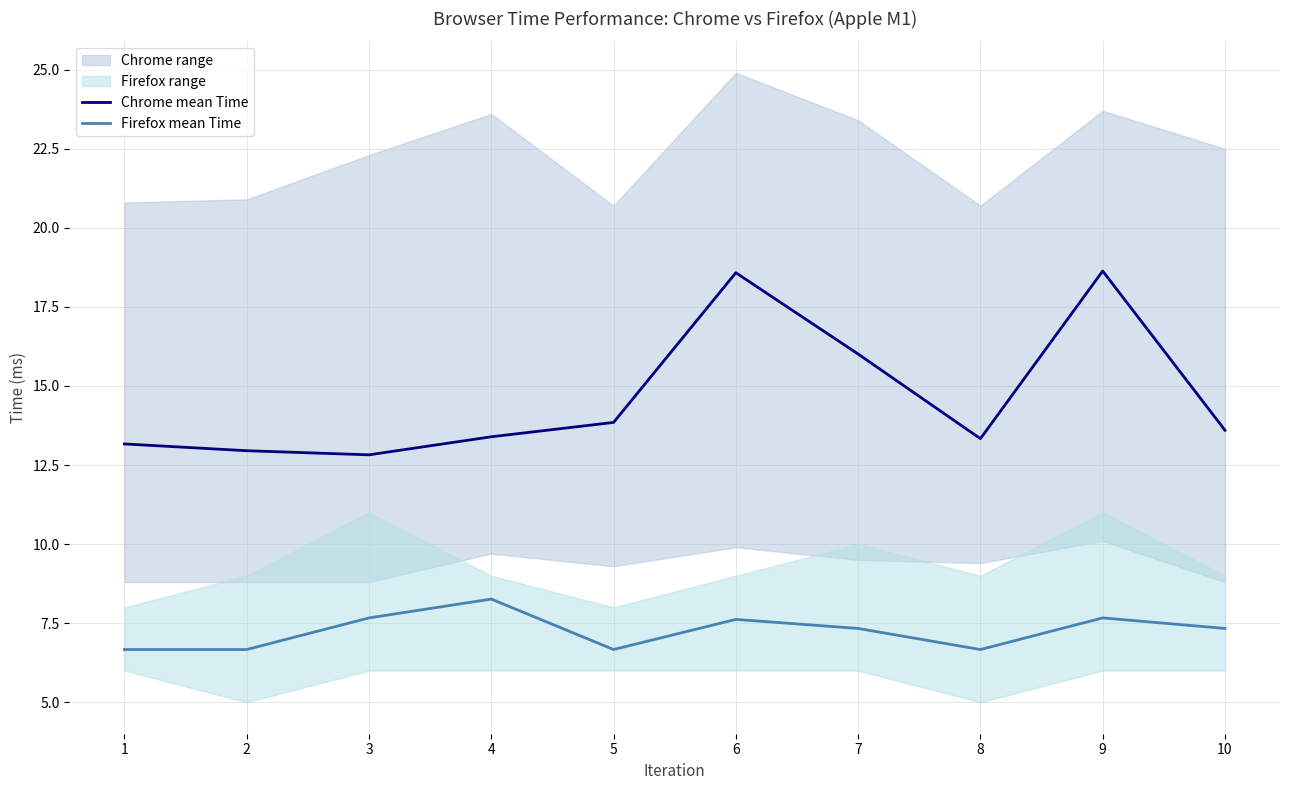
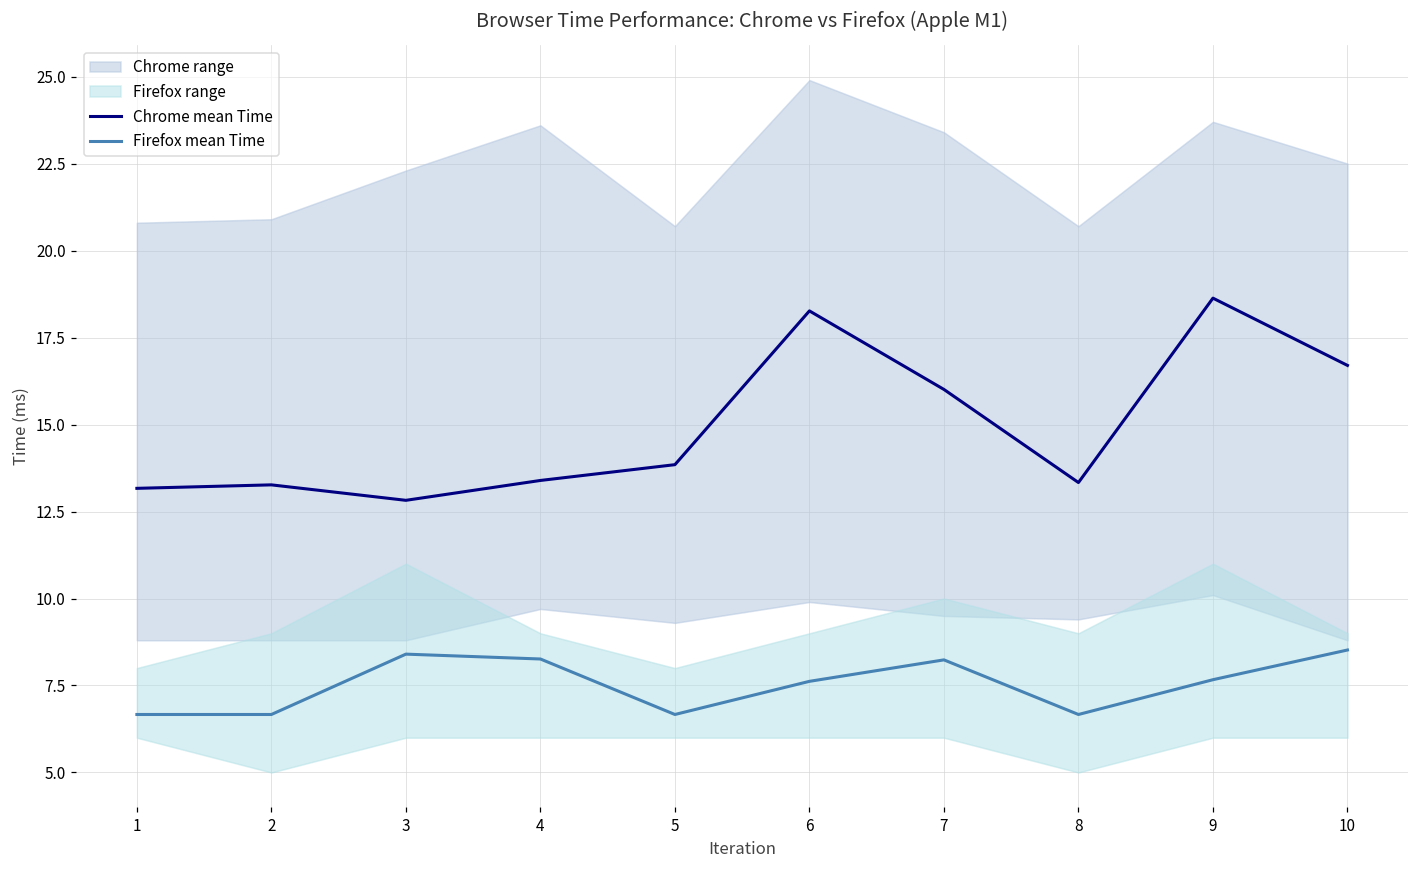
  {
    "Chrome mean Time": {
      "1": 13.2,
-     "2": 13.0,
+     "2": 13.3,
      "3": 12.8,
      "4": 13.4,
      "5": 13.8,
-     "6": 18.6,
+     "6": 18.3,
      "7": 16.0,
      "8": 13.3,
      "9": 18.6,
-     "10": 13.6
+     "10": 16.7
    },
    "Firefox mean Time": {
      "1": 6.7,
      "2": 6.7,
-     "3": 7.7,
+     "3": 8.4,
      "4": 8.3,
      "5": 6.7,
      "6": 7.6,
-     "7": 7.3,
+     "7": 8.2,
      "8": 6.7,
      "9": 7.7,
-     "10": 7.3
+     "10": 8.5
    }
  }
